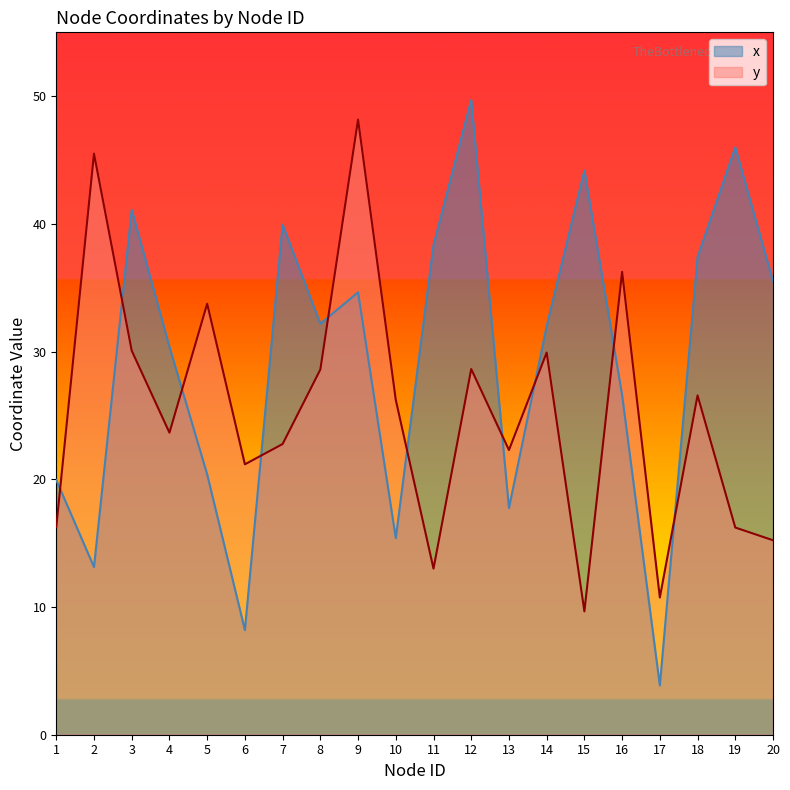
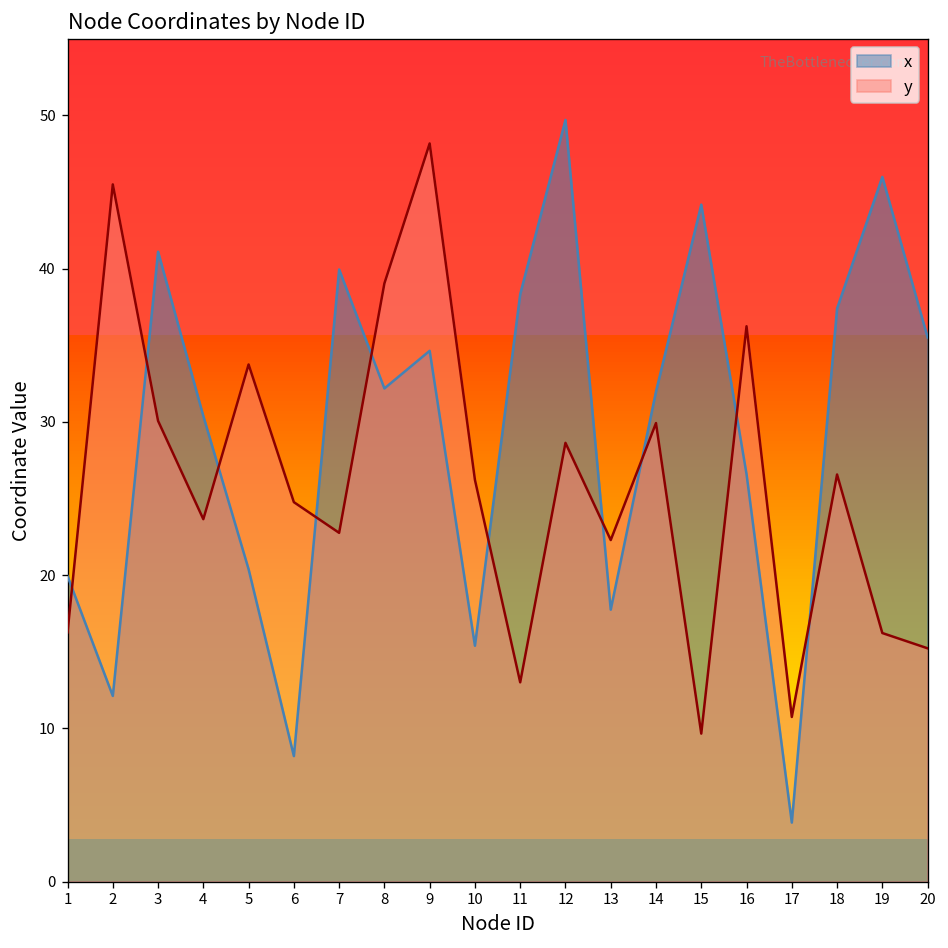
  {
    "x": {
      "1": 19.9,
-     "2": 13.1,
+     "2": 12.1,
      "3": 41.1,
      "4": 30.4,
      "5": 20.4,
      "6": 8.2,
      "7": 39.9,
      "8": 32.2,
      "9": 34.6,
      "10": 15.4,
      "11": 38.3,
      "12": 49.7,
      "13": 17.7,
      "14": 32.0,
      "15": 44.2,
      "16": 26.6,
      "17": 3.9,
      "18": 37.4,
      "19": 46.0,
      "20": 35.5
    },
    "y": {
      "1": 16.3,
      "2": 45.5,
      "3": 30.1,
      "4": 23.7,
      "5": 33.8,
-     "6": 21.2,
+     "6": 24.8,
      "7": 22.8,
-     "8": 28.6,
+     "8": 39.0,
      "9": 48.2,
      "10": 26.2,
      "11": 13.0,
      "12": 28.6,
      "13": 22.3,
      "14": 29.9,
      "15": 9.7,
      "16": 36.2,
      "17": 10.7,
      "18": 26.6,
      "19": 16.2,
      "20": 15.2
    }
  }
